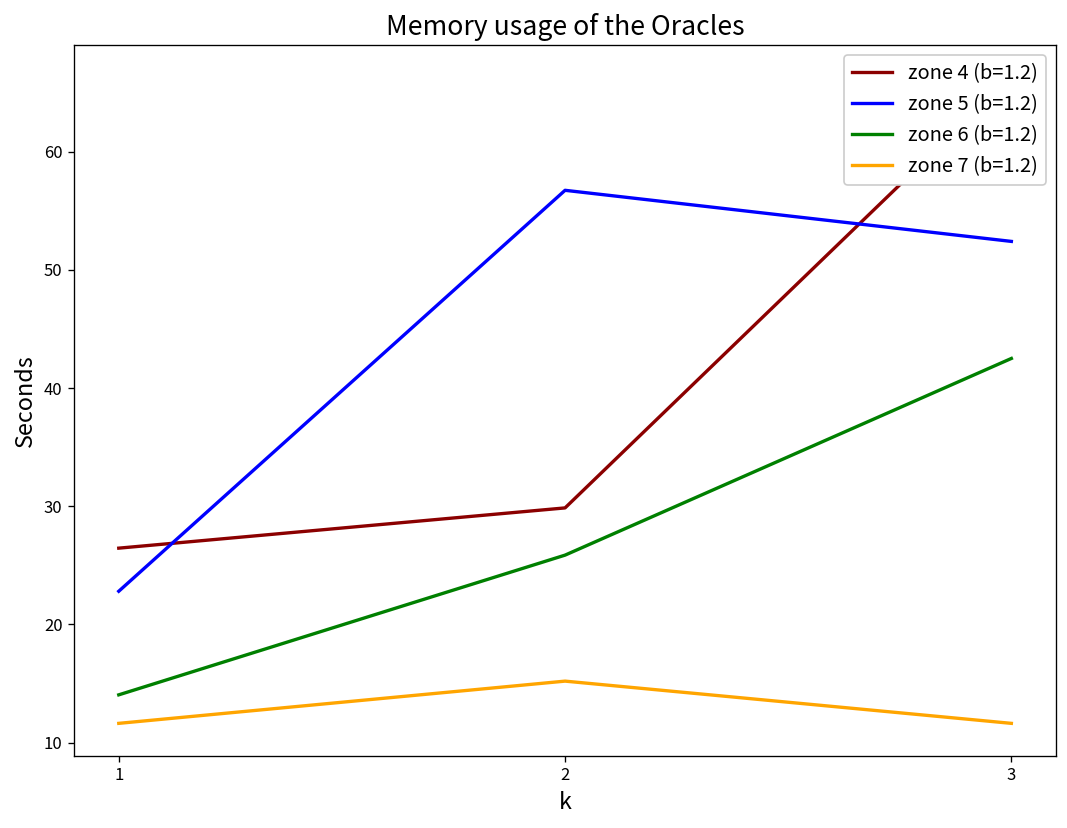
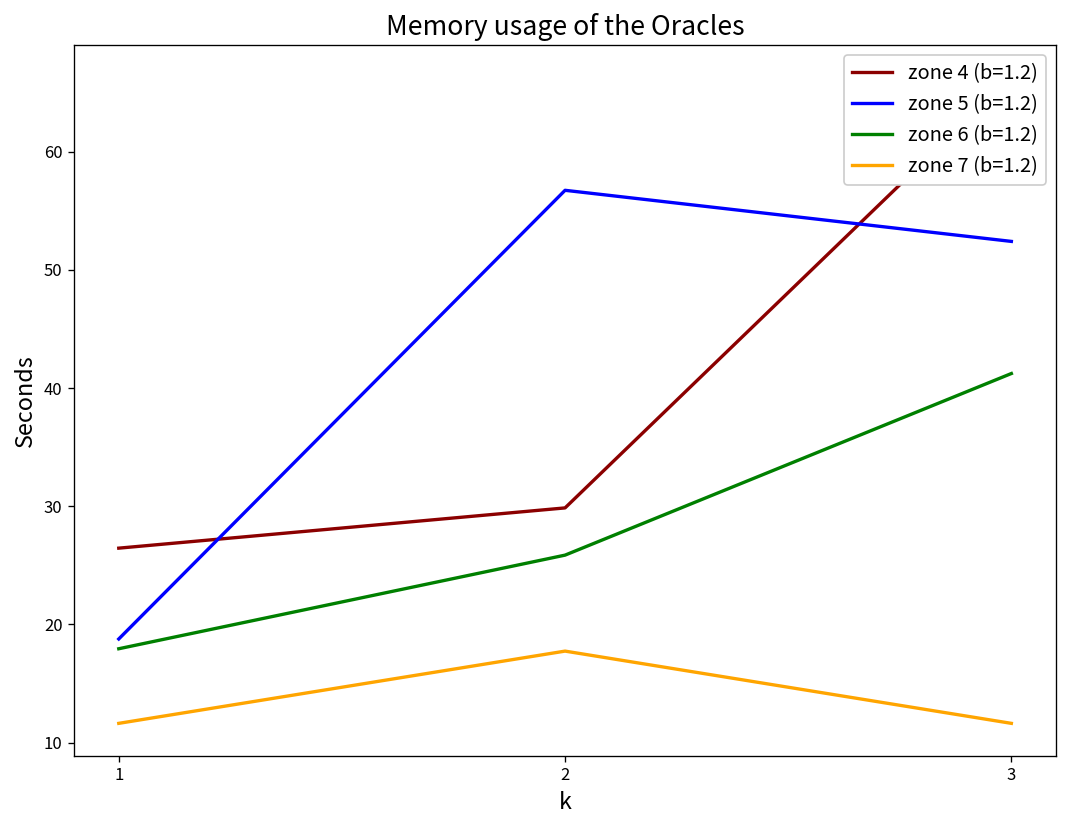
  {
    "zone 4 (b=1.2)": {
      "1": 26,
      "2": 30
    },
    "zone 5 (b=1.2)": {
-     "1": 23,
+     "1": 19,
      "2": 57,
      "3": 52
    },
    "zone 6 (b=1.2)": {
-     "1": 14,
+     "1": 18,
      "2": 26,
-     "3": 43
+     "3": 41
    },
    "zone 7 (b=1.2)": {
      "1": 12,
-     "2": 15,
+     "2": 18,
      "3": 12
    }
  }
